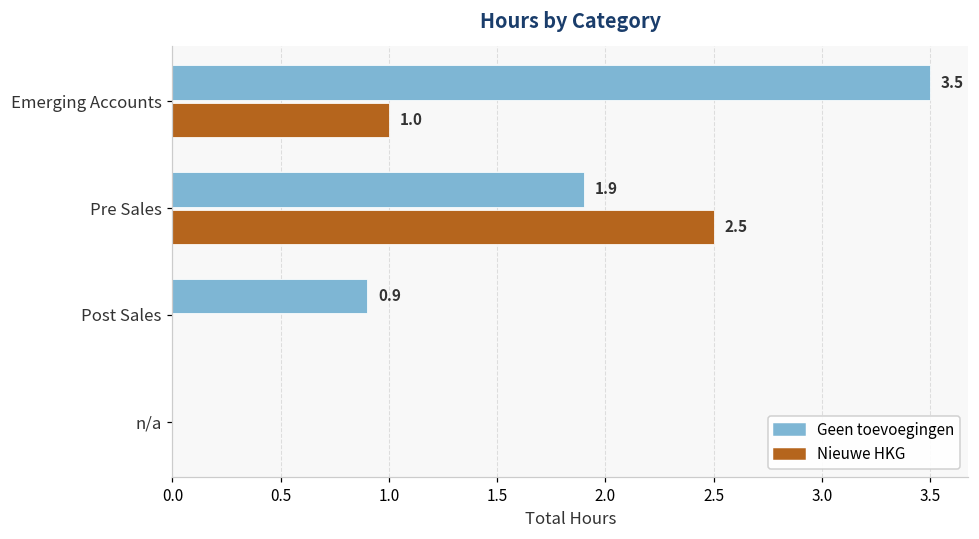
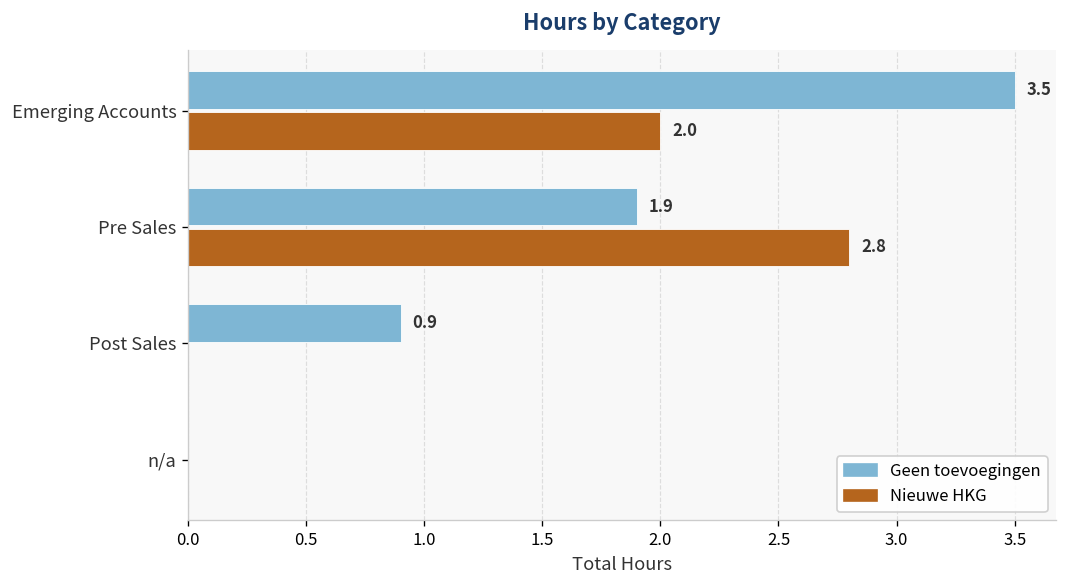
  {
    "Geen toevoegingen": {
      "Emerging Accounts": 3.5,
      "Pre Sales": 1.9,
      "Post Sales": 0.9
    },
    "Nieuwe HKG": {
-     "Emerging Accounts": 1.0,
-     "Pre Sales": 2.5
+     "Emerging Accounts": 2.0,
+     "Pre Sales": 2.8
    }
  }
